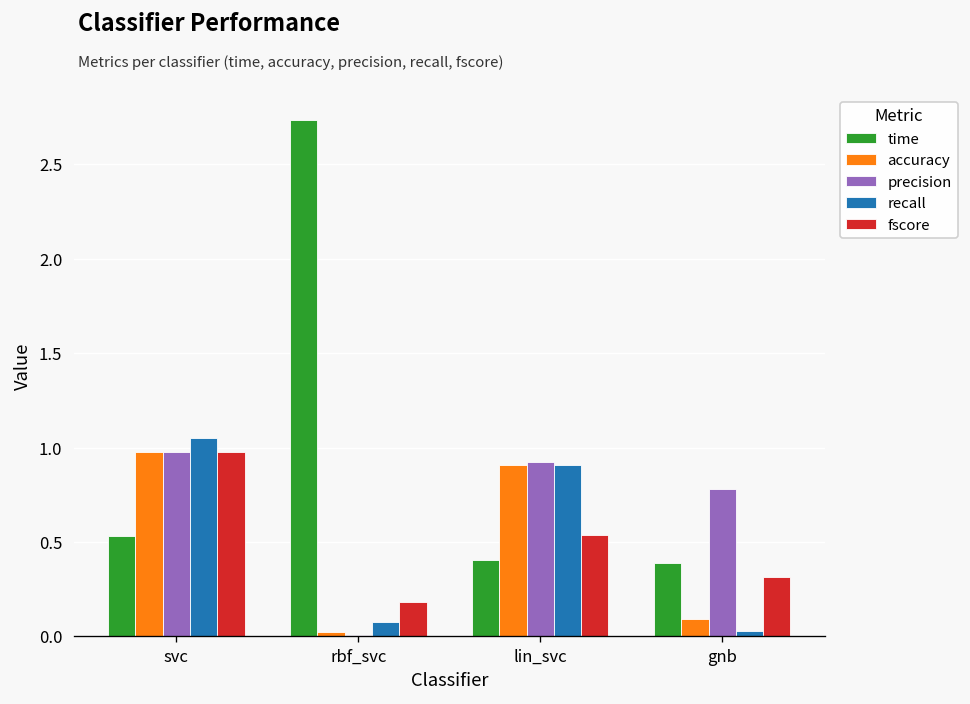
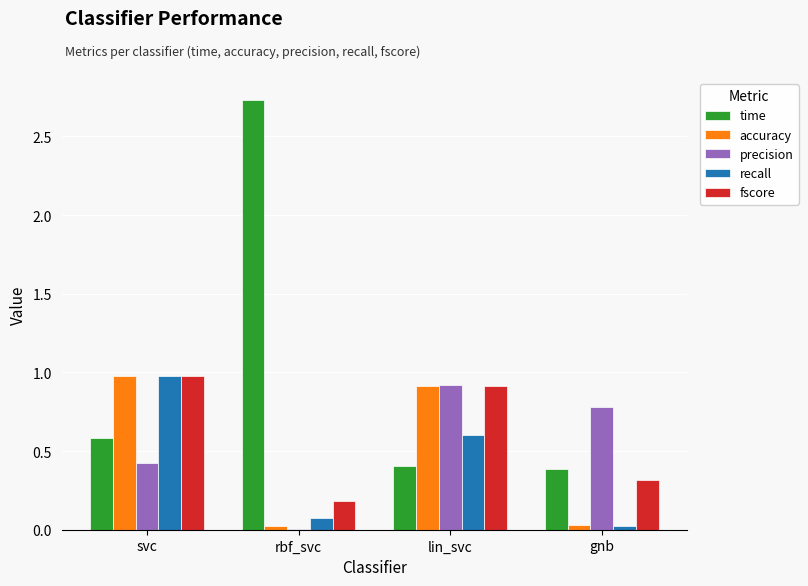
  {
    "time": {
-     "svc": 0.53,
+     "svc": 0.59,
      "rbf_svc": 2.73,
      "lin_svc": 0.41,
      "gnb": 0.39
    },
    "accuracy": {
      "svc": 0.97,
      "rbf_svc": 0.03,
      "lin_svc": 0.91,
-     "gnb": 0.09
+     "gnb": 0.03
    },
    "precision": {
-     "svc": 0.98,
+     "svc": 0.42,
      "lin_svc": 0.92,
      "gnb": 0.78
    },
    "recall": {
-     "svc": 1.05,
+     "svc": 0.97,
      "rbf_svc": 0.08,
-     "lin_svc": 0.91,
+     "lin_svc": 0.60,
      "gnb": 0.03
    },
    "fscore": {
      "svc": 0.97,
      "rbf_svc": 0.18,
-     "lin_svc": 0.54,
+     "lin_svc": 0.91,
      "gnb": 0.32
    }
  }
